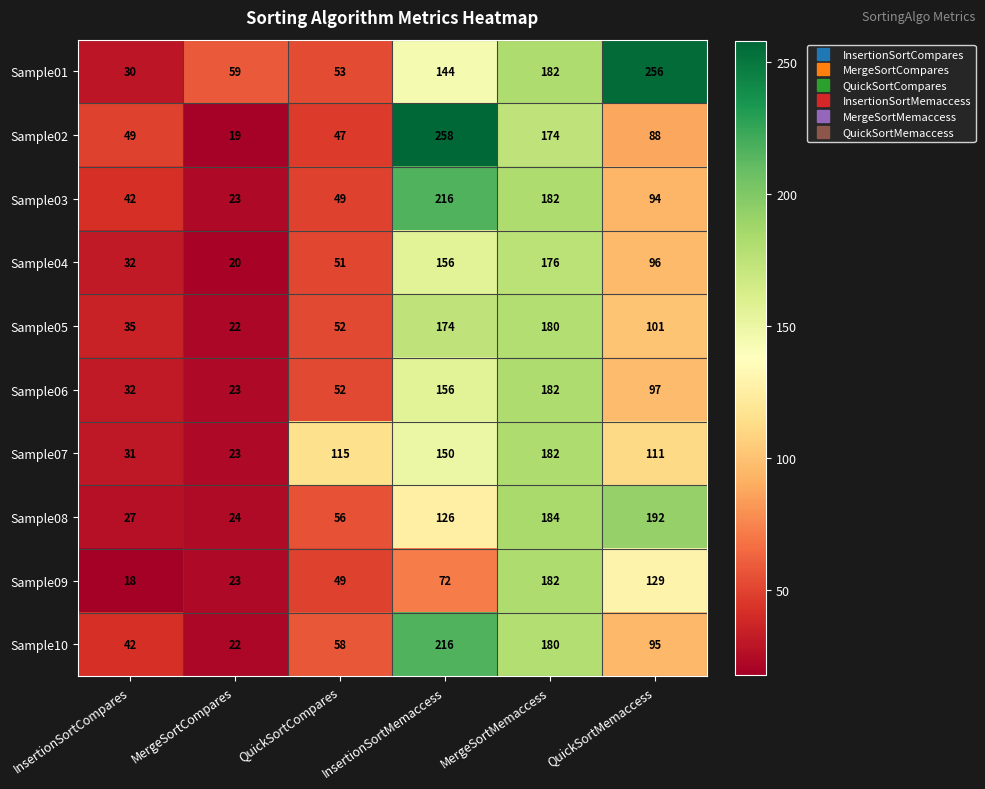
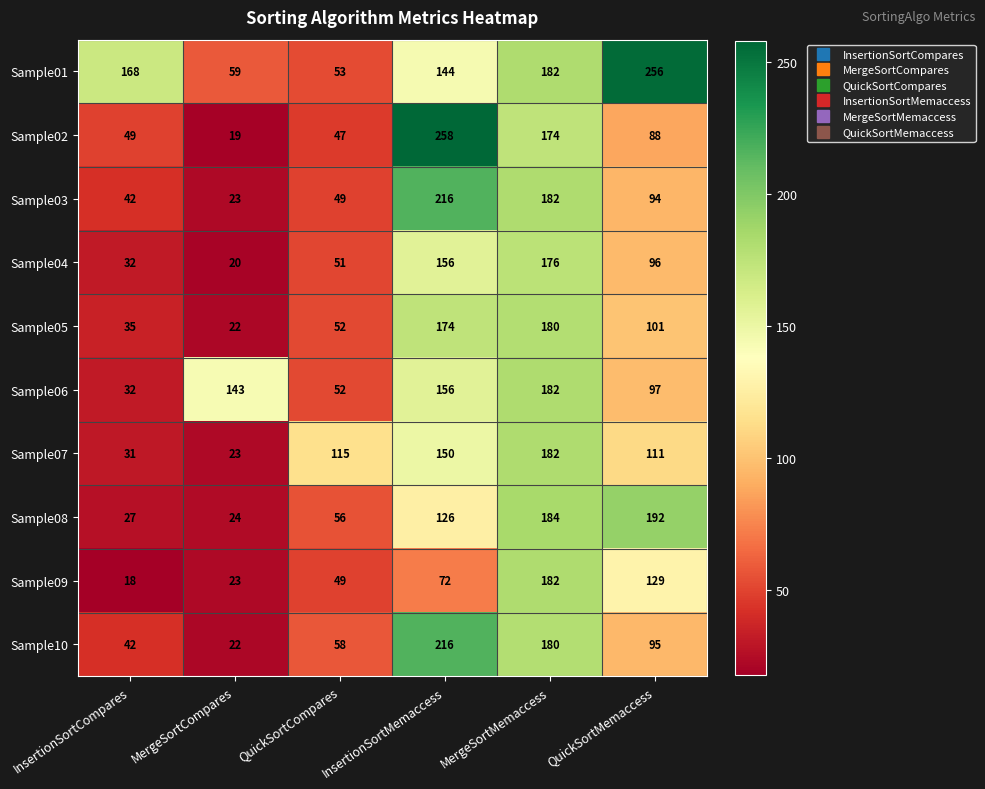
  {
    "Sample01": {
-     "InsertionSortCompares": 30,
+     "InsertionSortCompares": 168,
      "MergeSortCompares": 59,
      "QuickSortCompares": 53,
      "InsertionSortMemaccess": 144,
      "MergeSortMemaccess": 182,
      "QuickSortMemaccess": 256
    },
    "Sample02": {
      "InsertionSortCompares": 49,
      "MergeSortCompares": 19,
      "QuickSortCompares": 47,
      "InsertionSortMemaccess": 258,
      "MergeSortMemaccess": 174,
      "QuickSortMemaccess": 88
    },
    "Sample03": {
      "InsertionSortCompares": 42,
      "MergeSortCompares": 23,
      "QuickSortCompares": 49,
      "InsertionSortMemaccess": 216,
      "MergeSortMemaccess": 182,
      "QuickSortMemaccess": 94
    },
    "Sample04": {
      "InsertionSortCompares": 32,
      "MergeSortCompares": 20,
      "QuickSortCompares": 51,
      "InsertionSortMemaccess": 156,
      "MergeSortMemaccess": 176,
      "QuickSortMemaccess": 96
    },
    "Sample05": {
      "InsertionSortCompares": 35,
      "MergeSortCompares": 22,
      "QuickSortCompares": 52,
      "InsertionSortMemaccess": 174,
      "MergeSortMemaccess": 180,
      "QuickSortMemaccess": 101
    },
    "Sample06": {
      "InsertionSortCompares": 32,
-     "MergeSortCompares": 23,
+     "MergeSortCompares": 143,
      "QuickSortCompares": 52,
      "InsertionSortMemaccess": 156,
      "MergeSortMemaccess": 182,
      "QuickSortMemaccess": 97
    },
    "Sample07": {
      "InsertionSortCompares": 31,
      "MergeSortCompares": 23,
      "QuickSortCompares": 115,
      "InsertionSortMemaccess": 150,
      "MergeSortMemaccess": 182,
      "QuickSortMemaccess": 111
    },
    "Sample08": {
      "InsertionSortCompares": 27,
      "MergeSortCompares": 24,
      "QuickSortCompares": 56,
      "InsertionSortMemaccess": 126,
      "MergeSortMemaccess": 184,
      "QuickSortMemaccess": 192
    },
    "Sample09": {
      "InsertionSortCompares": 18,
      "MergeSortCompares": 23,
      "QuickSortCompares": 49,
      "InsertionSortMemaccess": 72,
      "MergeSortMemaccess": 182,
      "QuickSortMemaccess": 129
    },
    "Sample10": {
      "InsertionSortCompares": 42,
      "MergeSortCompares": 22,
      "QuickSortCompares": 58,
      "InsertionSortMemaccess": 216,
      "MergeSortMemaccess": 180,
      "QuickSortMemaccess": 95
    }
  }
